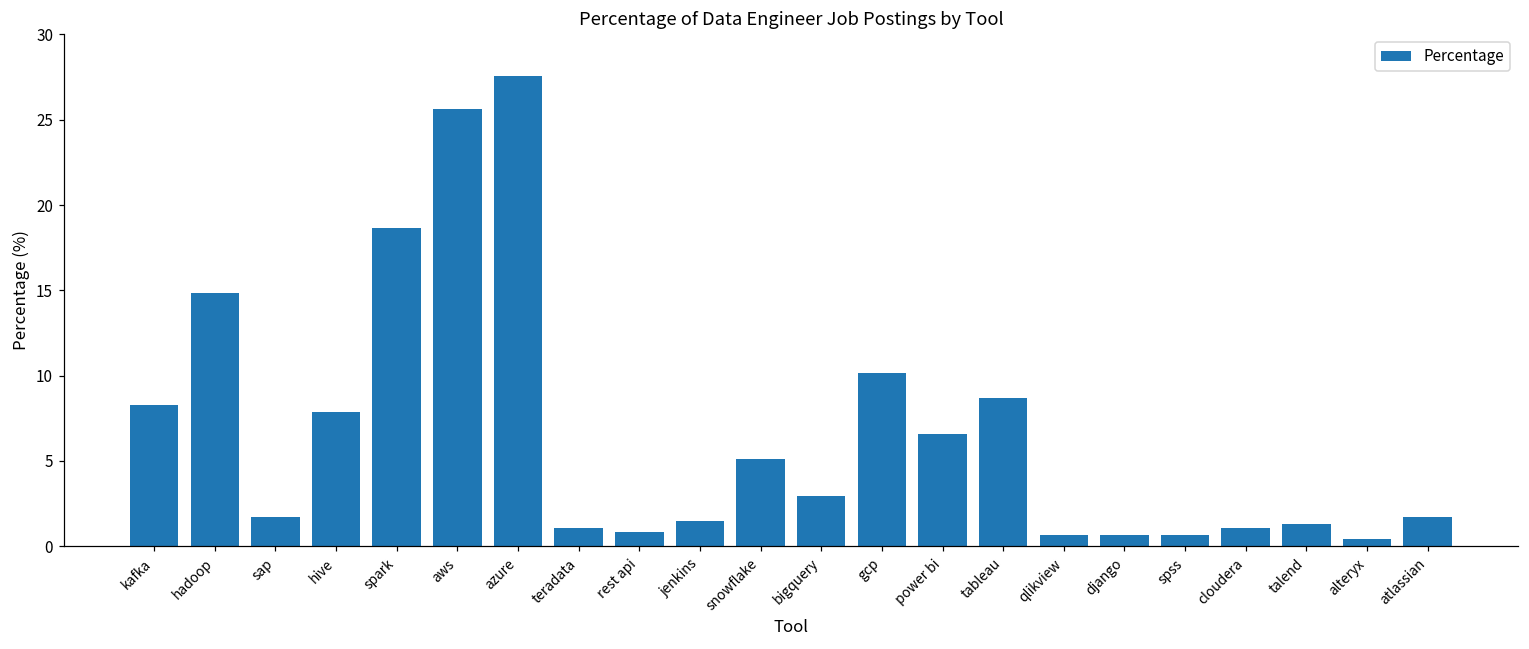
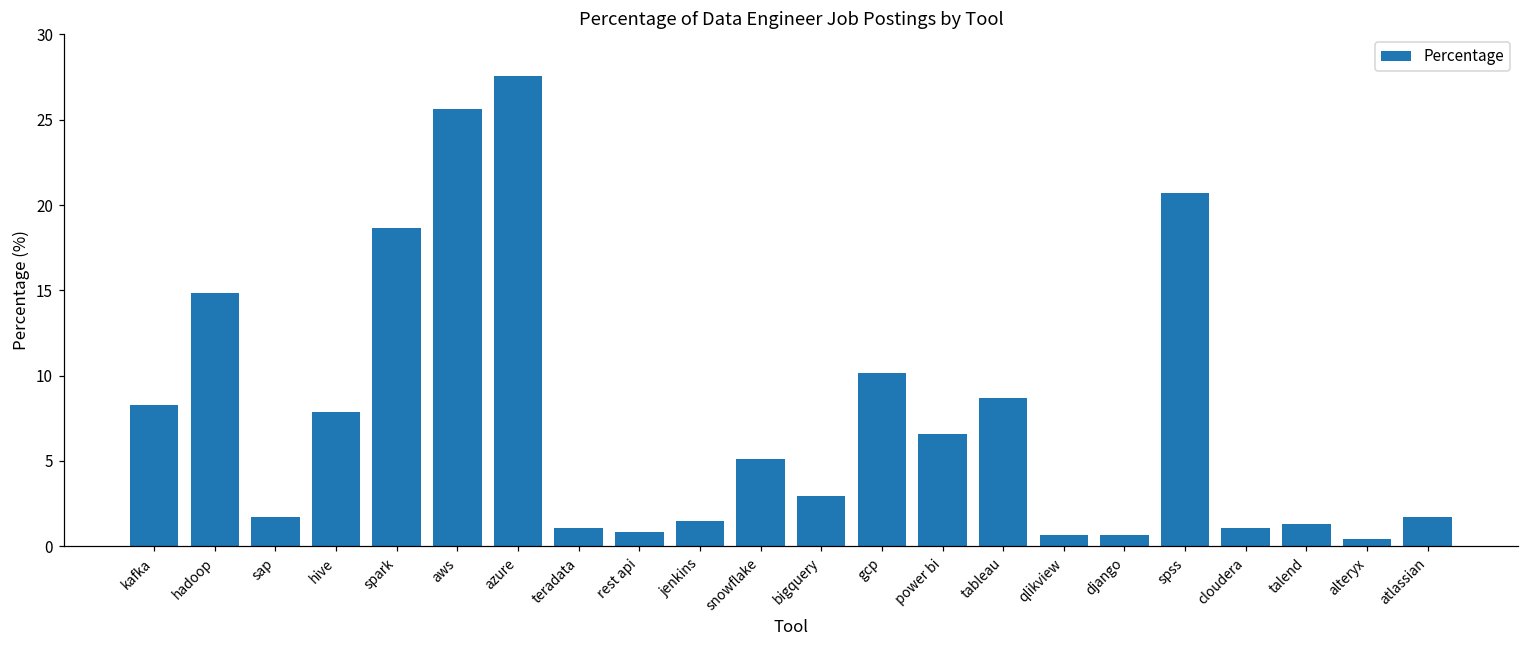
  {
    "kafka": 8.3,
    "hadoop": 14.8,
    "sap": 1.7,
    "hive": 7.8,
    "spark": 18.6,
    "aws": 25.6,
    "azure": 27.5,
    "teradata": 1.1,
    "rest api": 0.8,
    "jenkins": 1.5,
    "snowflake": 5.1,
    "bigquery": 3.0,
    "gcp": 10.2,
    "power bi": 6.6,
    "tableau": 8.7,
    "qlikview": 0.6,
    "django": 0.6,
-   "spss": 0.6,
+   "spss": 20.7,
    "cloudera": 1.1,
    "talend": 1.3,
    "alteryx": 0.4,
    "atlassian": 1.7
  }
